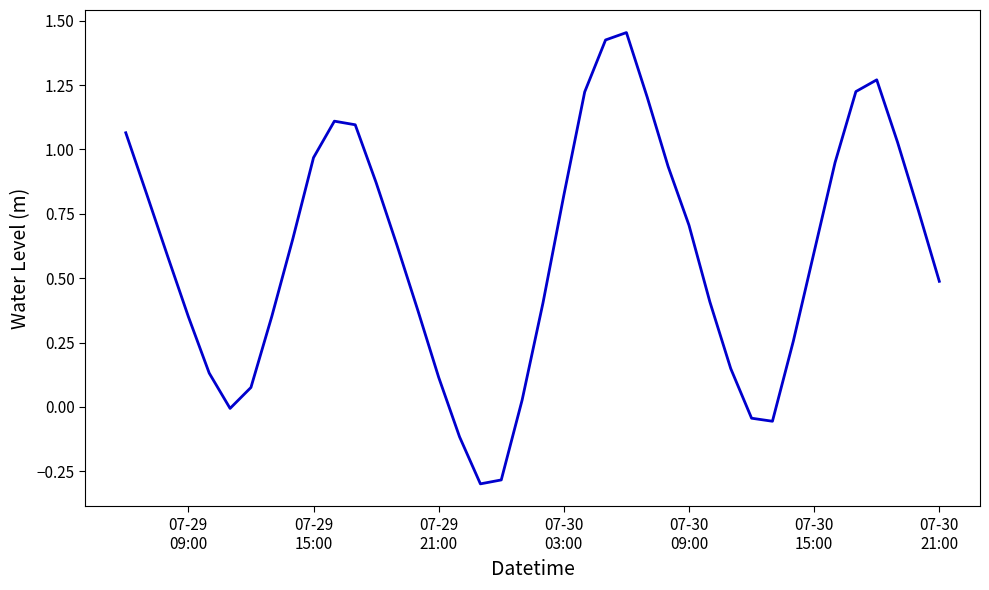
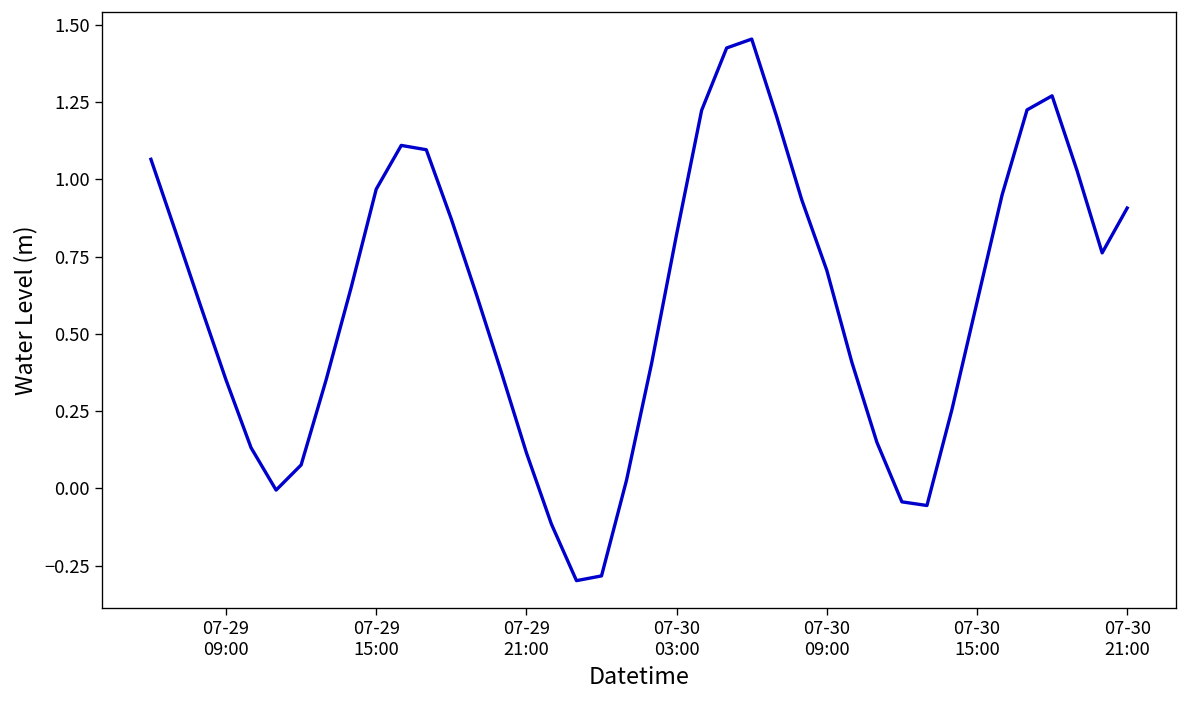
  {
    "07-29 09:00": 0.35,
    "07-29 15:00": 0.97,
    "07-29 21:00": 0.12,
    "07-30 03:00": 0.82,
    "07-30 09:00": 0.71,
    "07-30 15:00": 0.60,
-   "07-30 21:00": 0.49
+   "07-30 21:00": 0.91
  }
